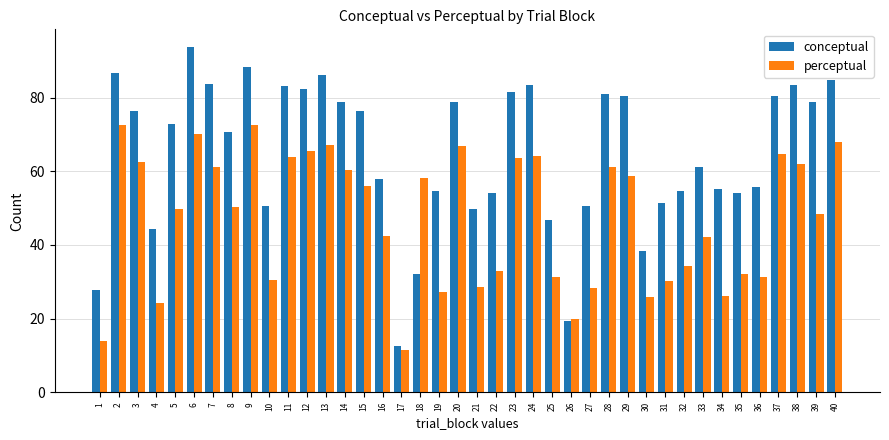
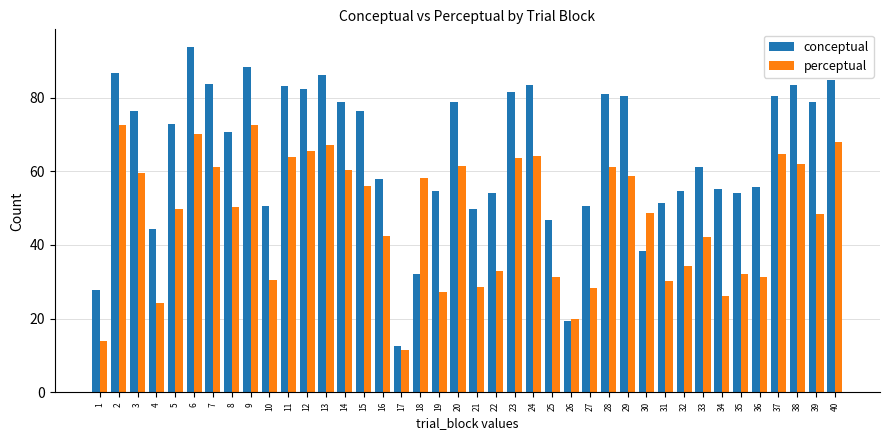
  {
    "conceptual": {
      "1": 28,
      "2": 87,
      "3": 76,
      "4": 44,
      "5": 73,
      "6": 94,
      "7": 84,
      "8": 71,
      "9": 88,
      "10": 51,
      "11": 83,
      "12": 82,
      "13": 86,
      "14": 79,
      "15": 76,
      "16": 58,
      "17": 13,
      "18": 32,
      "19": 55,
      "20": 79,
      "21": 50,
      "22": 54,
      "23": 82,
      "24": 83,
      "25": 47,
      "26": 19,
      "27": 50,
      "28": 81,
      "29": 80,
      "30": 38,
      "31": 51,
      "32": 55,
      "33": 61,
      "34": 55,
      "35": 54,
      "36": 56,
      "37": 80,
      "38": 84,
      "39": 79,
      "40": 85
    },
    "perceptual": {
      "1": 14,
      "2": 72,
-     "3": 62,
+     "3": 60,
      "4": 24,
      "5": 50,
      "6": 70,
      "7": 61,
      "8": 50,
      "9": 73,
      "10": 31,
      "11": 64,
      "12": 66,
      "13": 67,
      "14": 60,
      "15": 56,
      "16": 43,
      "17": 11,
      "18": 58,
      "19": 27,
-     "20": 67,
+     "20": 62,
      "21": 28,
      "22": 33,
      "23": 64,
      "24": 64,
      "25": 31,
      "26": 20,
      "27": 28,
      "28": 61,
      "29": 59,
-     "30": 26,
+     "30": 49,
      "31": 30,
      "32": 34,
      "33": 42,
      "34": 26,
      "35": 32,
      "36": 31,
      "37": 65,
      "38": 62,
      "39": 49,
      "40": 68
    }
  }
